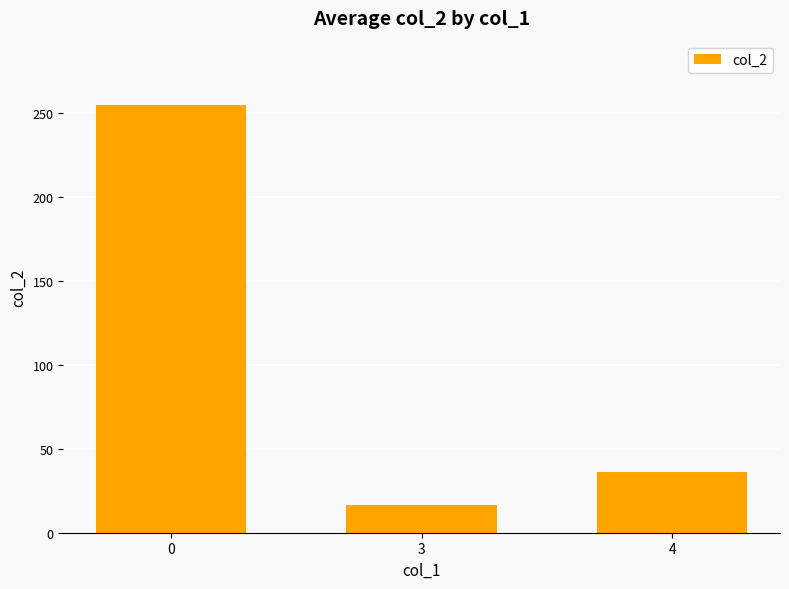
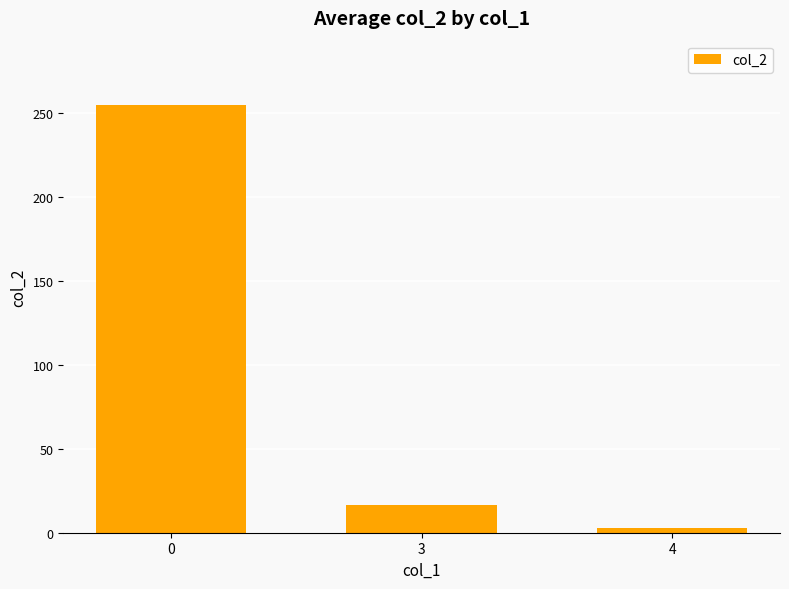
  {
    "0": 255,
    "3": 16,
-   "4": 36
+   "4": 3
  }
